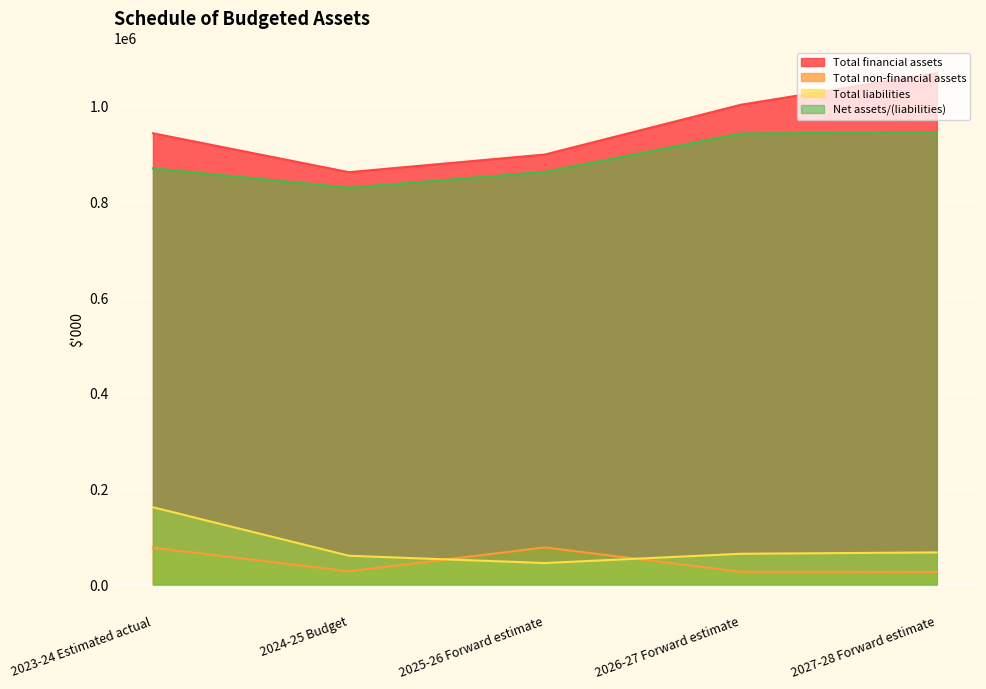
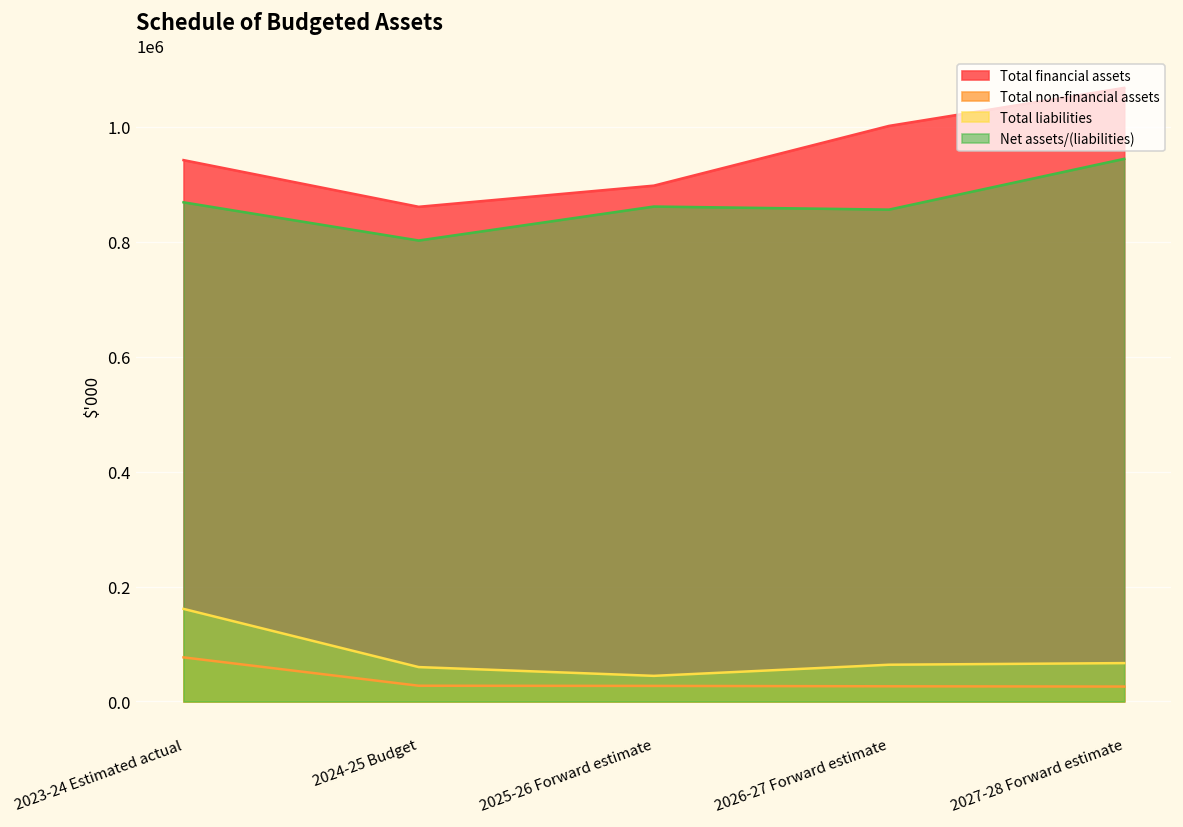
  {
    "Total financial assets": {
      "2023-24 Estimated actual": 940000,
      "2024-25 Budget": 860000,
      "2025-26 Forward estimate": 900000,
      "2026-27 Forward estimate": 1000000
    },
    "Total non-financial assets": {
      "2023-24 Estimated actual": 80000,
      "2024-25 Budget": 30000,
-     "2025-26 Forward estimate": 80000,
+     "2025-26 Forward estimate": 30000,
      "2026-27 Forward estimate": 30000,
      "2027-28 Forward estimate": 30000
    },
    "Total liabilities": {
      "2023-24 Estimated actual": 160000,
      "2024-25 Budget": 60000,
      "2025-26 Forward estimate": 40000,
      "2026-27 Forward estimate": 60000,
      "2027-28 Forward estimate": 70000
    },
    "Net assets/(liabilities)": {
      "2023-24 Estimated actual": 870000,
-     "2024-25 Budget": 830000,
+     "2024-25 Budget": 800000,
      "2025-26 Forward estimate": 860000,
-     "2026-27 Forward estimate": 940000,
+     "2026-27 Forward estimate": 860000,
      "2027-28 Forward estimate": 940000
    }
  }
